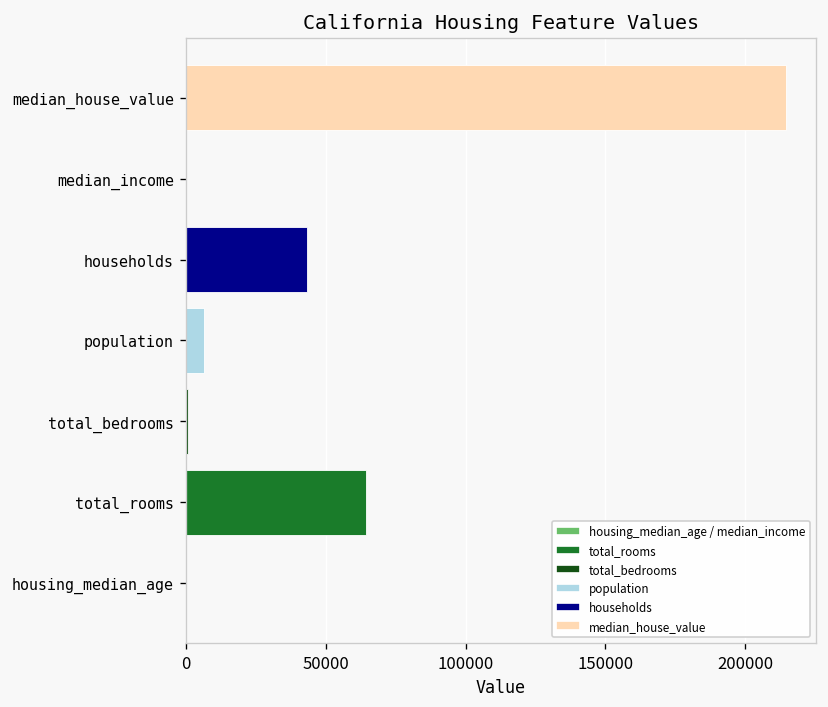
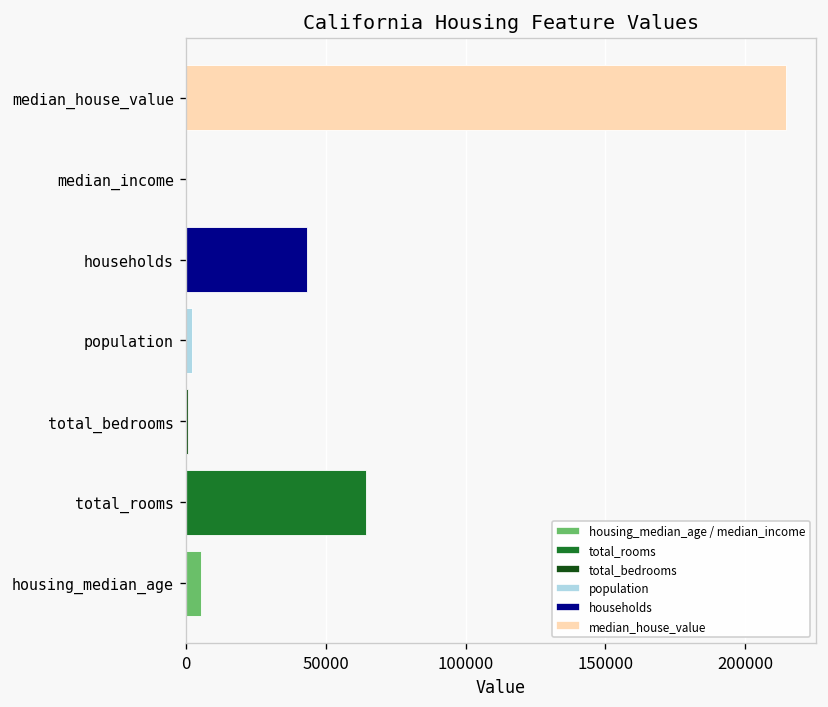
  {
    "median_house_value": 215000,
    "households": 43000,
-   "population": 7000,
+   "population": 2000,
    "total_rooms": 65000,
-   "housing_median_age": 0
+   "housing_median_age": 6000
  }
